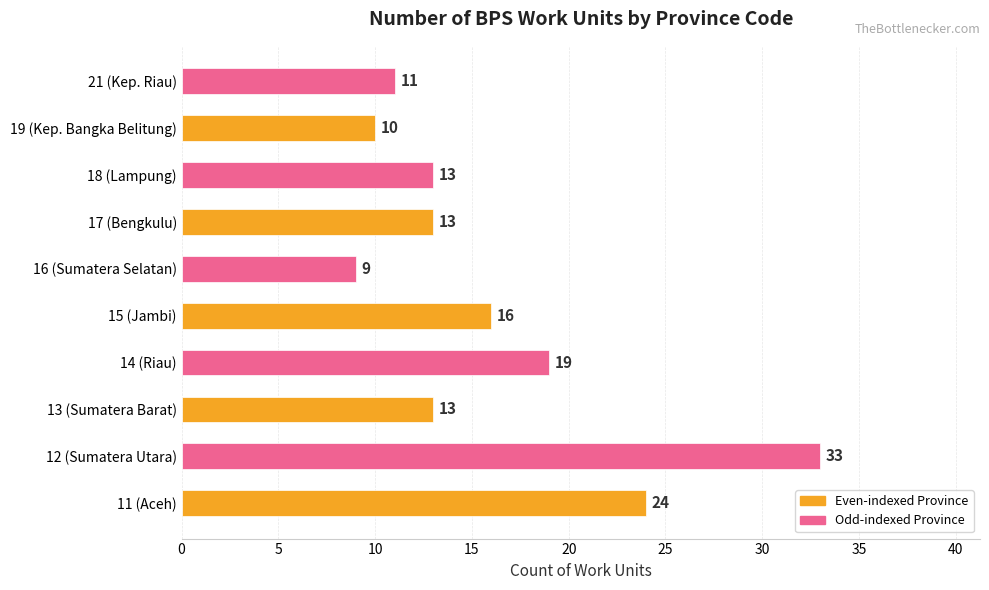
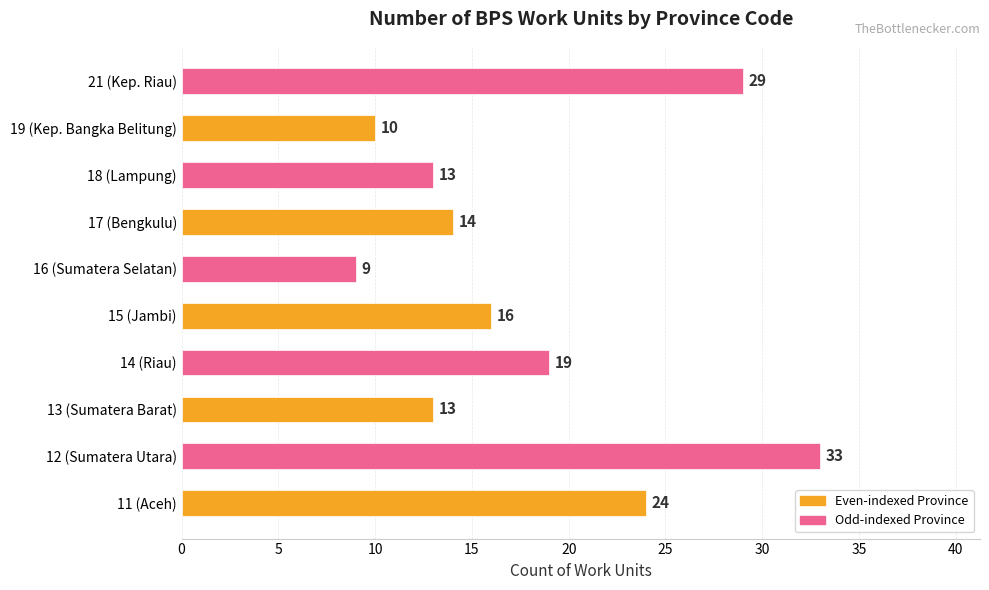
  {
-   "21 (Kep. Riau)": 11,
+   "21 (Kep. Riau)": 29,
    "19 (Kep. Bangka Belitung)": 10,
    "18 (Lampung)": 13,
-   "17 (Bengkulu)": 13,
+   "17 (Bengkulu)": 14,
    "16 (Sumatera Selatan)": 9,
    "15 (Jambi)": 16,
    "14 (Riau)": 19,
    "13 (Sumatera Barat)": 13,
    "12 (Sumatera Utara)": 33,
    "11 (Aceh)": 24
  }
